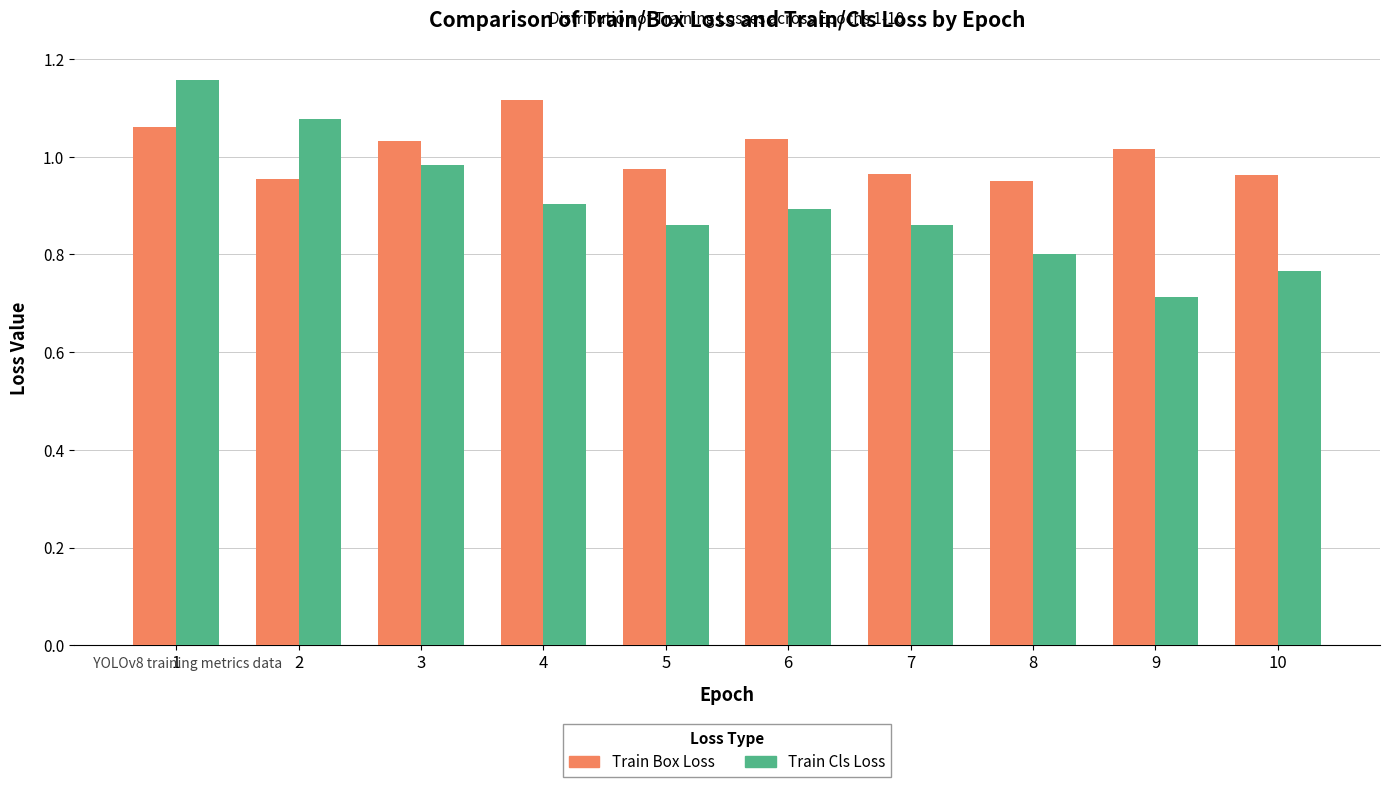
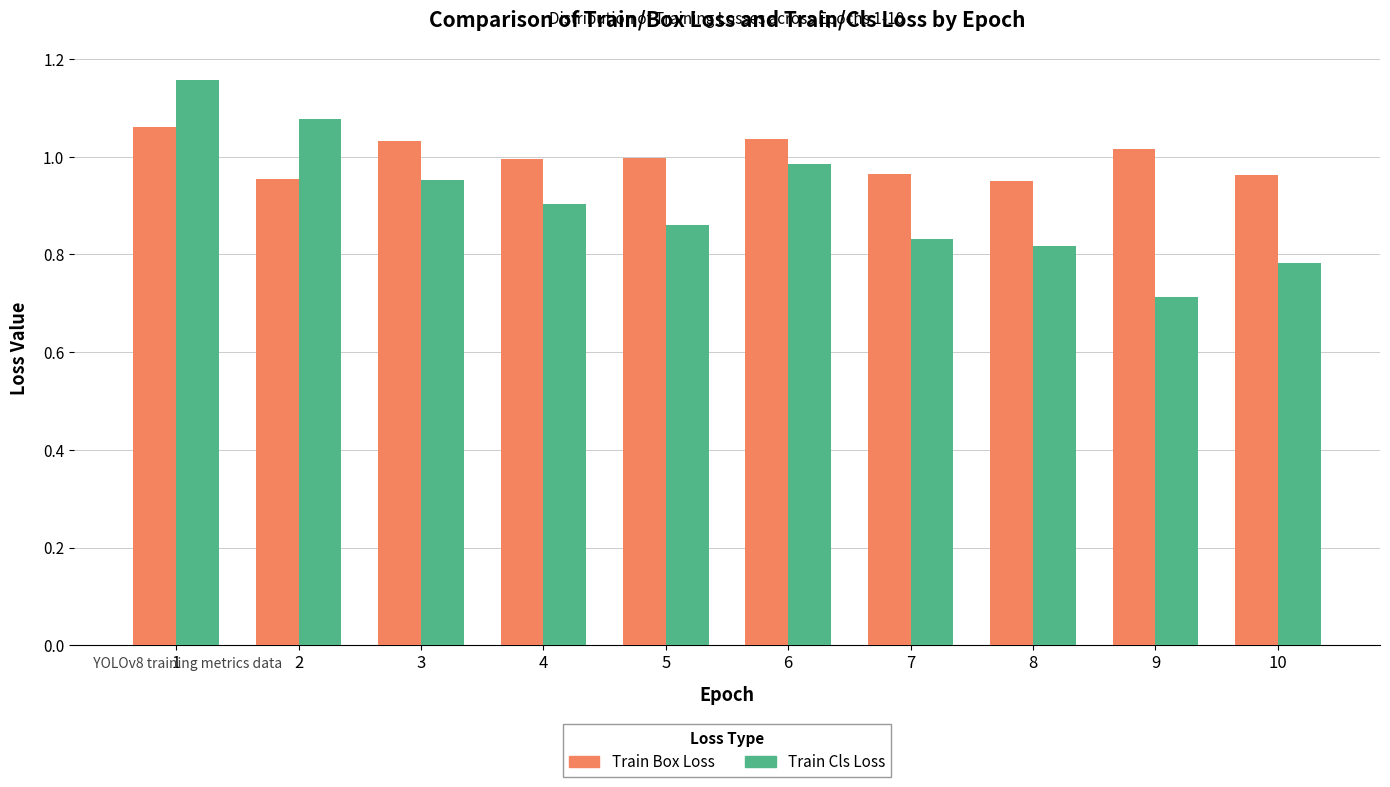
  {
    "Train Box Loss": {
      "1": 1.06,
      "2": 0.95,
      "3": 1.03,
-     "4": 1.12,
-     "5": 0.97,
+     "4": 1.00,
+     "5": 1.00,
      "6": 1.04,
      "7": 0.96,
      "8": 0.95,
      "9": 1.02,
      "10": 0.96
    },
    "Train Cls Loss": {
      "1": 1.16,
      "2": 1.08,
-     "3": 0.98,
+     "3": 0.95,
      "4": 0.90,
      "5": 0.86,
-     "6": 0.89,
-     "7": 0.86,
-     "8": 0.80,
+     "6": 0.98,
+     "7": 0.83,
+     "8": 0.82,
      "9": 0.71,
-     "10": 0.77
+     "10": 0.78
    }
  }
